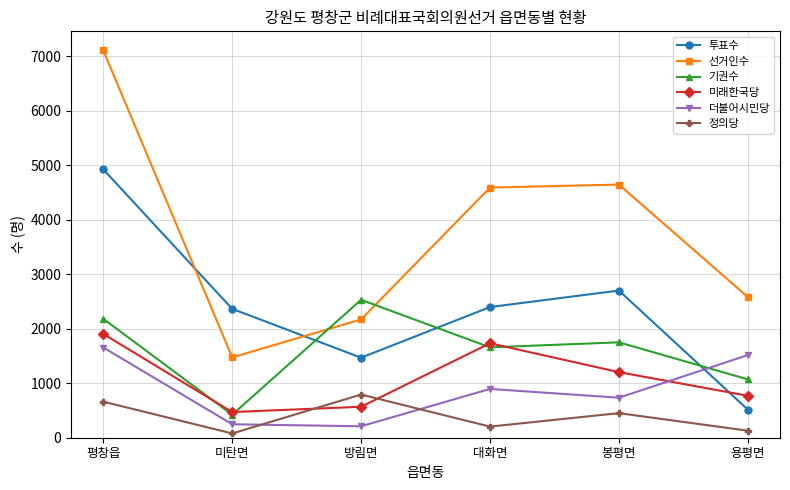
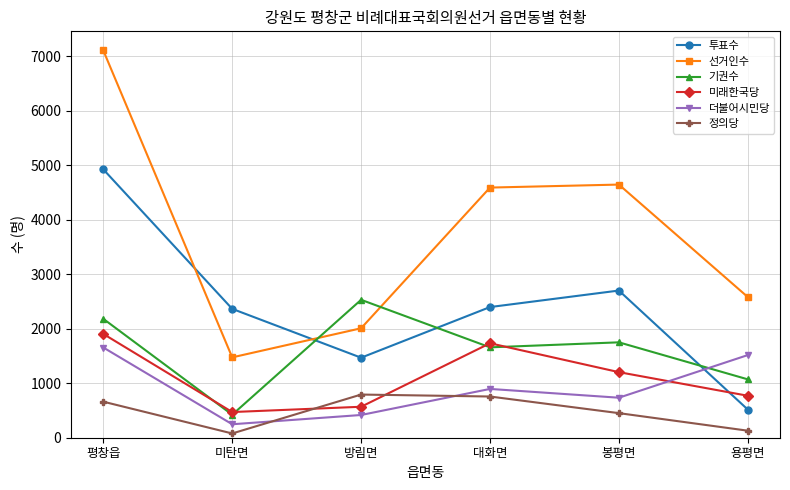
  {
    "투표수": {
      "평창읍": 4900,
      "미탄면": 2400,
      "방림면": 1500,
      "대화면": 2400,
      "봉평면": 2700,
      "용평면": 500
    },
    "선거인수": {
      "평창읍": 7100,
      "미탄면": 1500,
-     "방림면": 2200,
+     "방림면": 2000,
      "대화면": 4600,
      "봉평면": 4600,
      "용평면": 2600
    },
    "기권수": {
      "평창읍": 2200,
      "미탄면": 400,
      "방림면": 2500,
      "대화면": 1700,
      "봉평면": 1800,
      "용평면": 1100
    },
    "미래한국당": {
      "평창읍": 1900,
      "미탄면": 500,
      "방림면": 600,
      "대화면": 1700,
      "봉평면": 1200,
      "용평면": 800
    },
    "더불어시민당": {
      "평창읍": 1700,
      "미탄면": 200,
-     "방림면": 200,
+     "방림면": 400,
      "대화면": 900,
      "봉평면": 700,
      "용평면": 1500
    },
    "정의당": {
      "평창읍": 700,
      "미탄면": 100,
      "방림면": 800,
-     "대화면": 200,
+     "대화면": 800,
      "봉평면": 500,
      "용평면": 100
    }
  }
